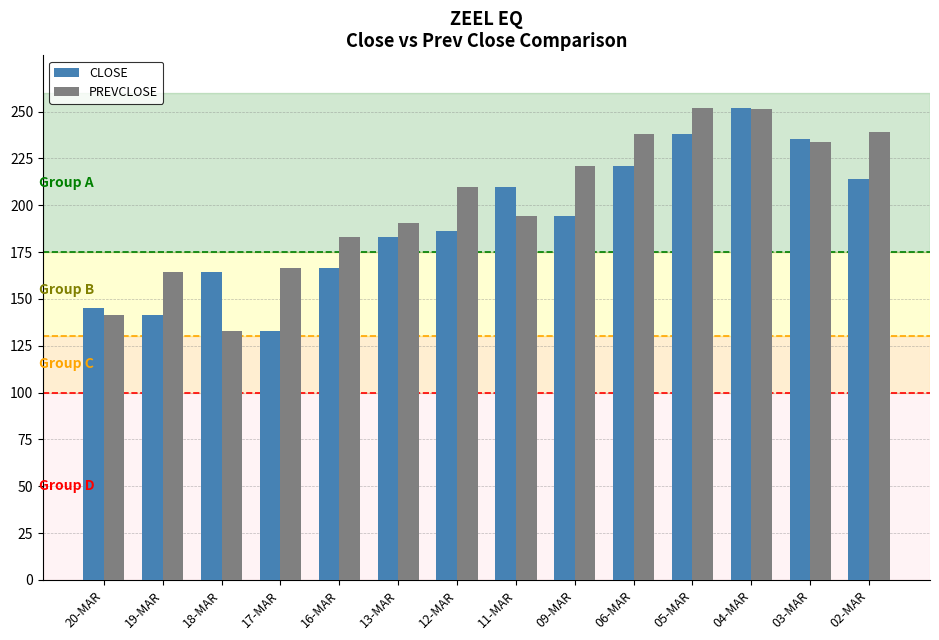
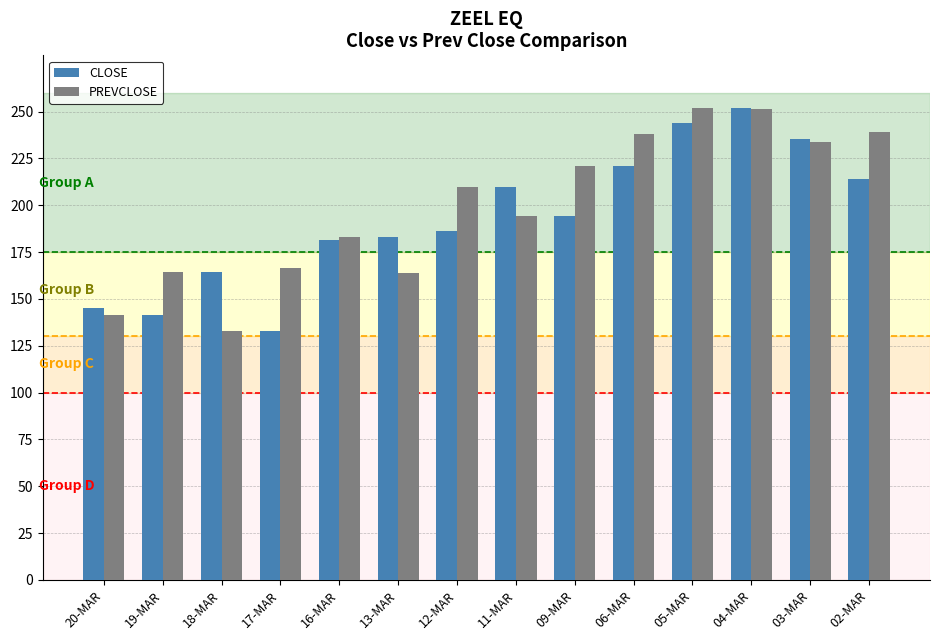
  {
    "CLOSE": {
      "20-MAR": 145,
      "19-MAR": 141,
      "18-MAR": 164,
      "17-MAR": 133,
-     "16-MAR": 166,
+     "16-MAR": 181,
      "13-MAR": 183,
      "12-MAR": 186,
      "11-MAR": 210,
      "09-MAR": 194,
      "06-MAR": 221,
-     "05-MAR": 238,
+     "05-MAR": 244,
      "04-MAR": 252,
      "03-MAR": 236,
      "02-MAR": 214
    },
    "PREVCLOSE": {
      "20-MAR": 141,
      "19-MAR": 164,
      "18-MAR": 133,
      "17-MAR": 166,
      "16-MAR": 183,
-     "13-MAR": 191,
+     "13-MAR": 164,
      "12-MAR": 210,
      "11-MAR": 194,
      "09-MAR": 221,
      "06-MAR": 238,
      "05-MAR": 252,
      "04-MAR": 251,
      "03-MAR": 234,
      "02-MAR": 239
    }
  }
